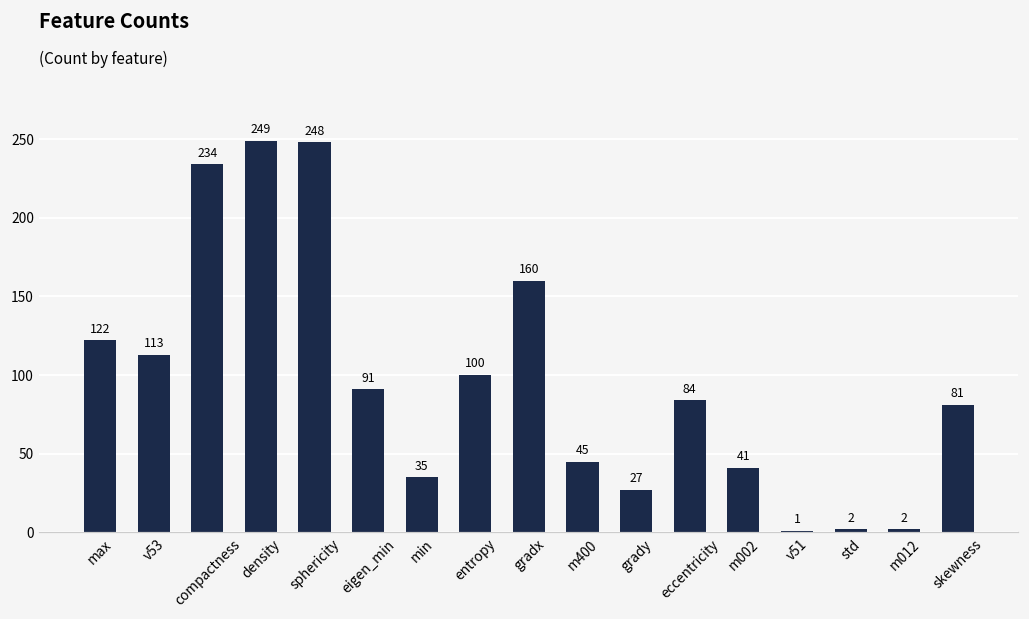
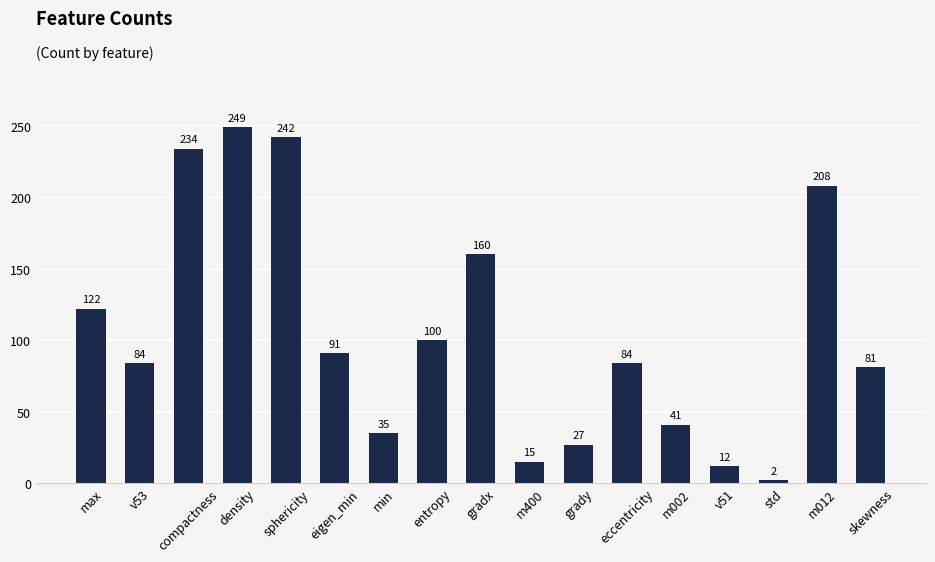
  {
    "max": 122,
-   "v53": 113,
+   "v53": 84,
    "compactness": 234,
    "density": 249,
-   "sphericity": 248,
+   "sphericity": 242,
    "eigen_min": 91,
    "min": 35,
    "entropy": 100,
    "gradx": 160,
-   "m400": 45,
+   "m400": 15,
    "grady": 27,
    "eccentricity": 84,
    "m002": 41,
-   "v51": 1,
+   "v51": 12,
    "std": 2,
-   "m012": 2,
+   "m012": 208,
    "skewness": 81
  }
